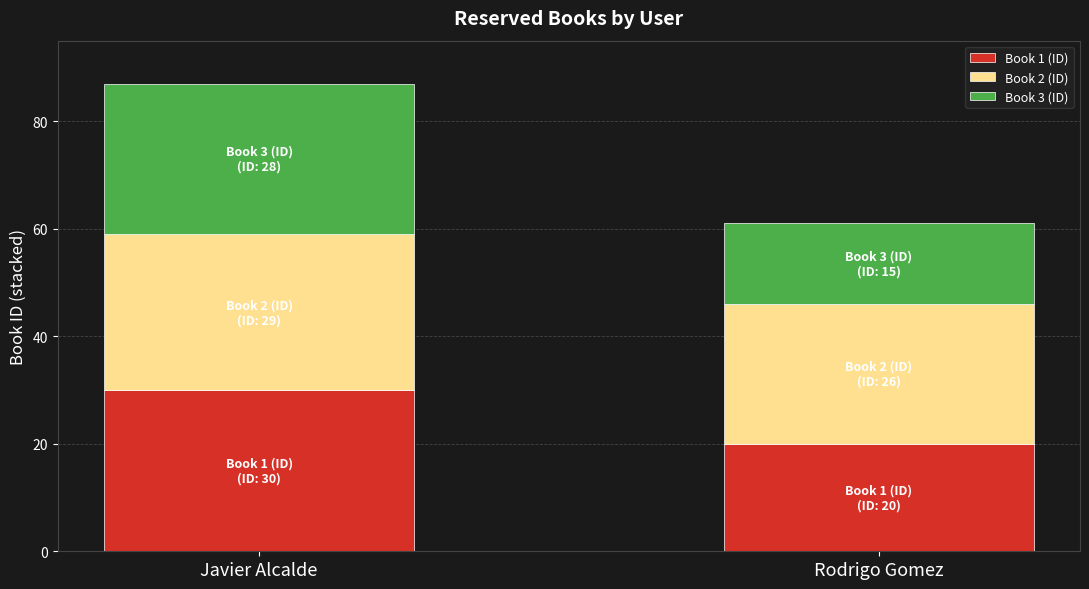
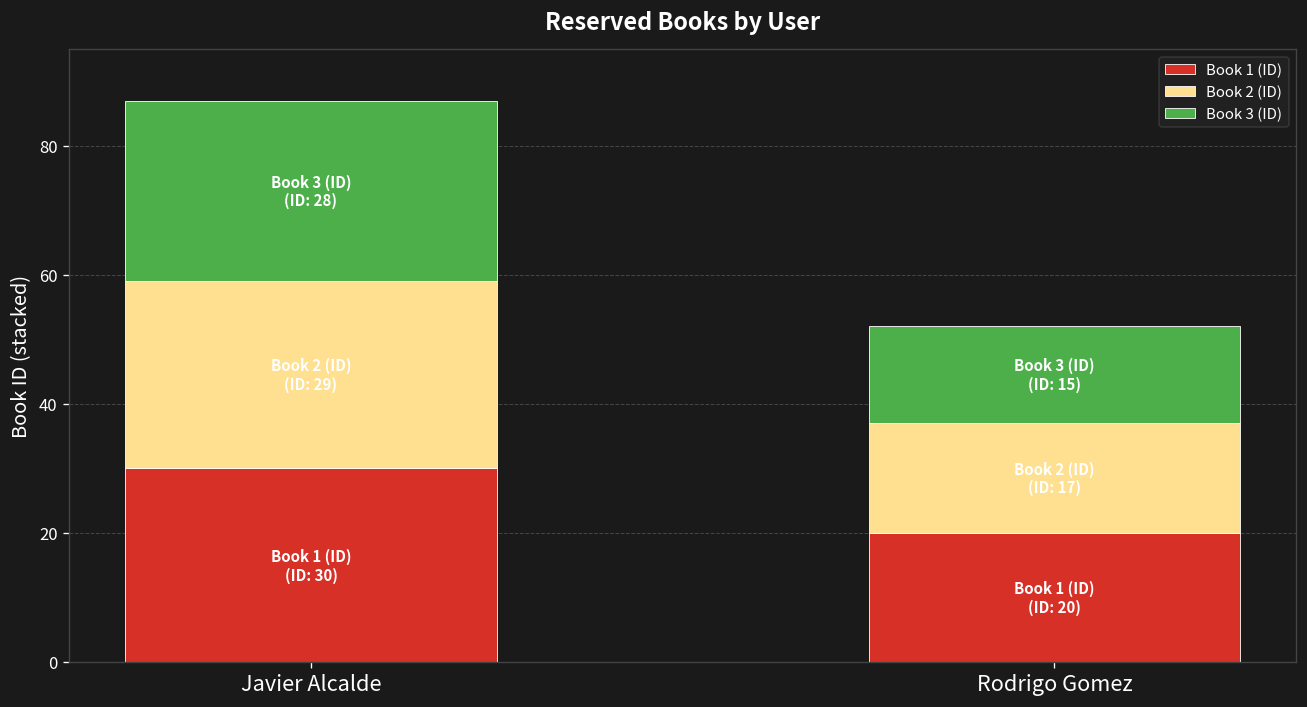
  {
    "Book 1 (ID)": {
      "Javier Alcalde": 30,
      "Rodrigo Gomez": 20
    },
    "Book 2 (ID)": {
      "Javier Alcalde": 29,
-     "Rodrigo Gomez": 26
+     "Rodrigo Gomez": 17
    },
    "Book 3 (ID)": {
      "Javier Alcalde": 28,
      "Rodrigo Gomez": 15
    }
  }
